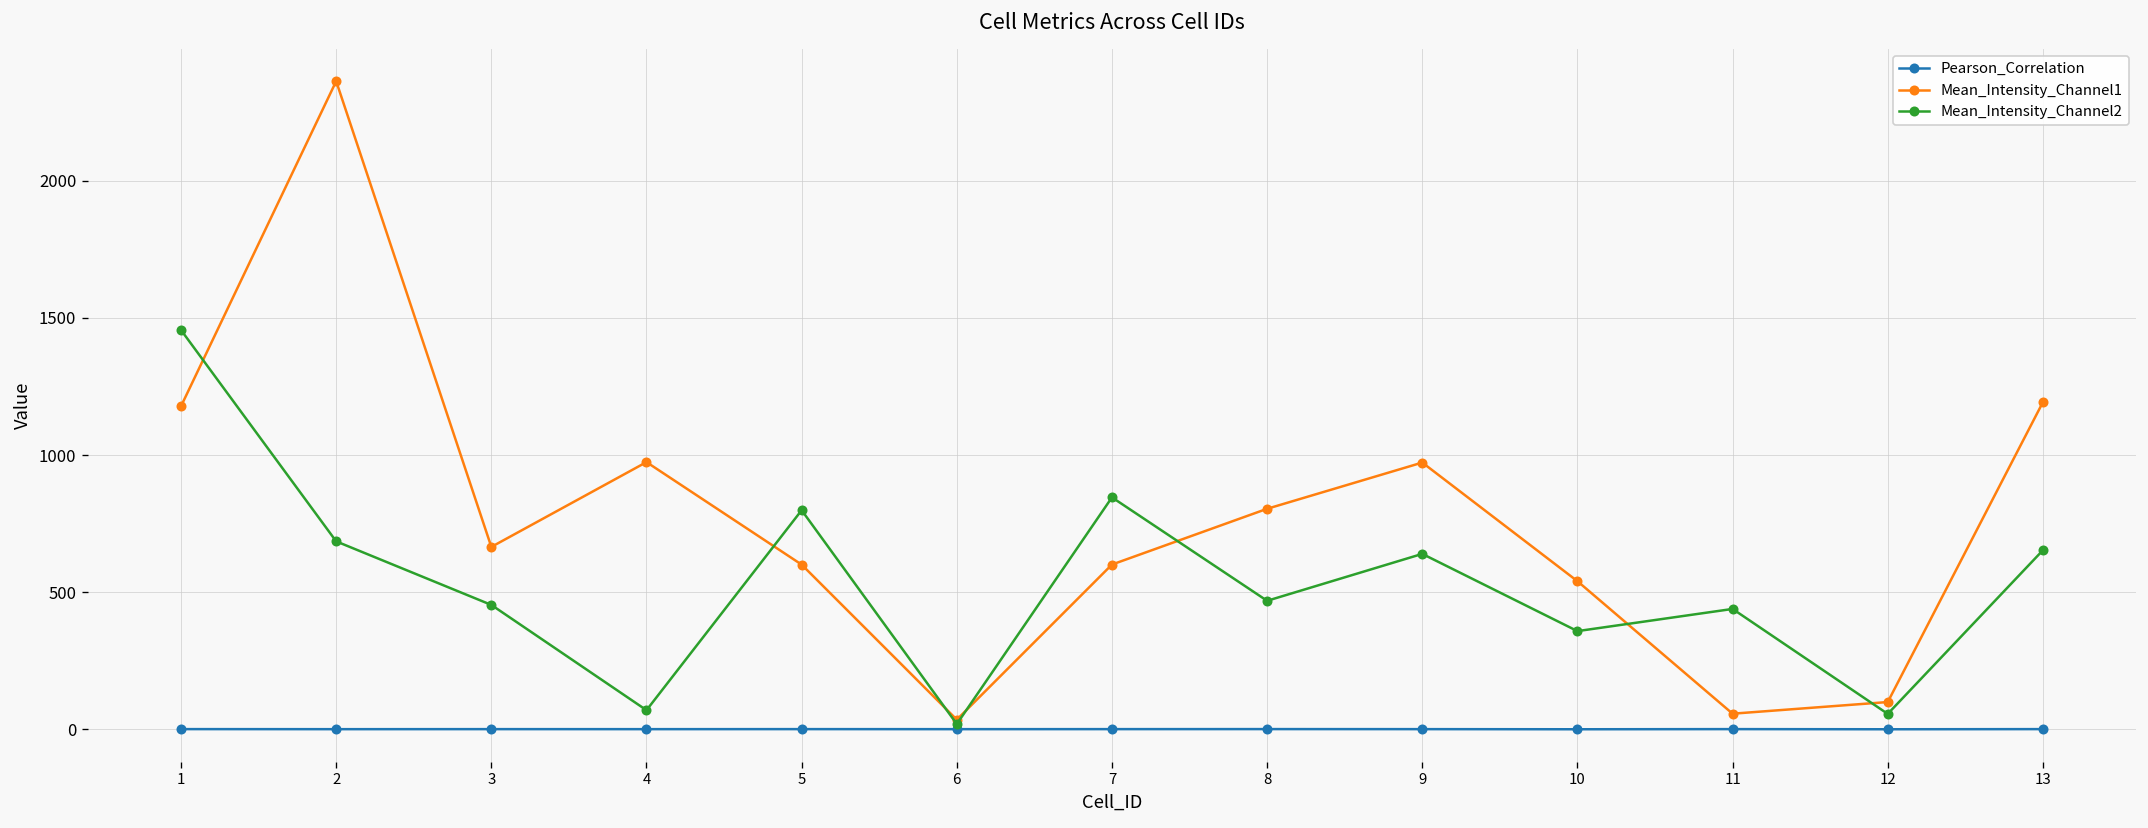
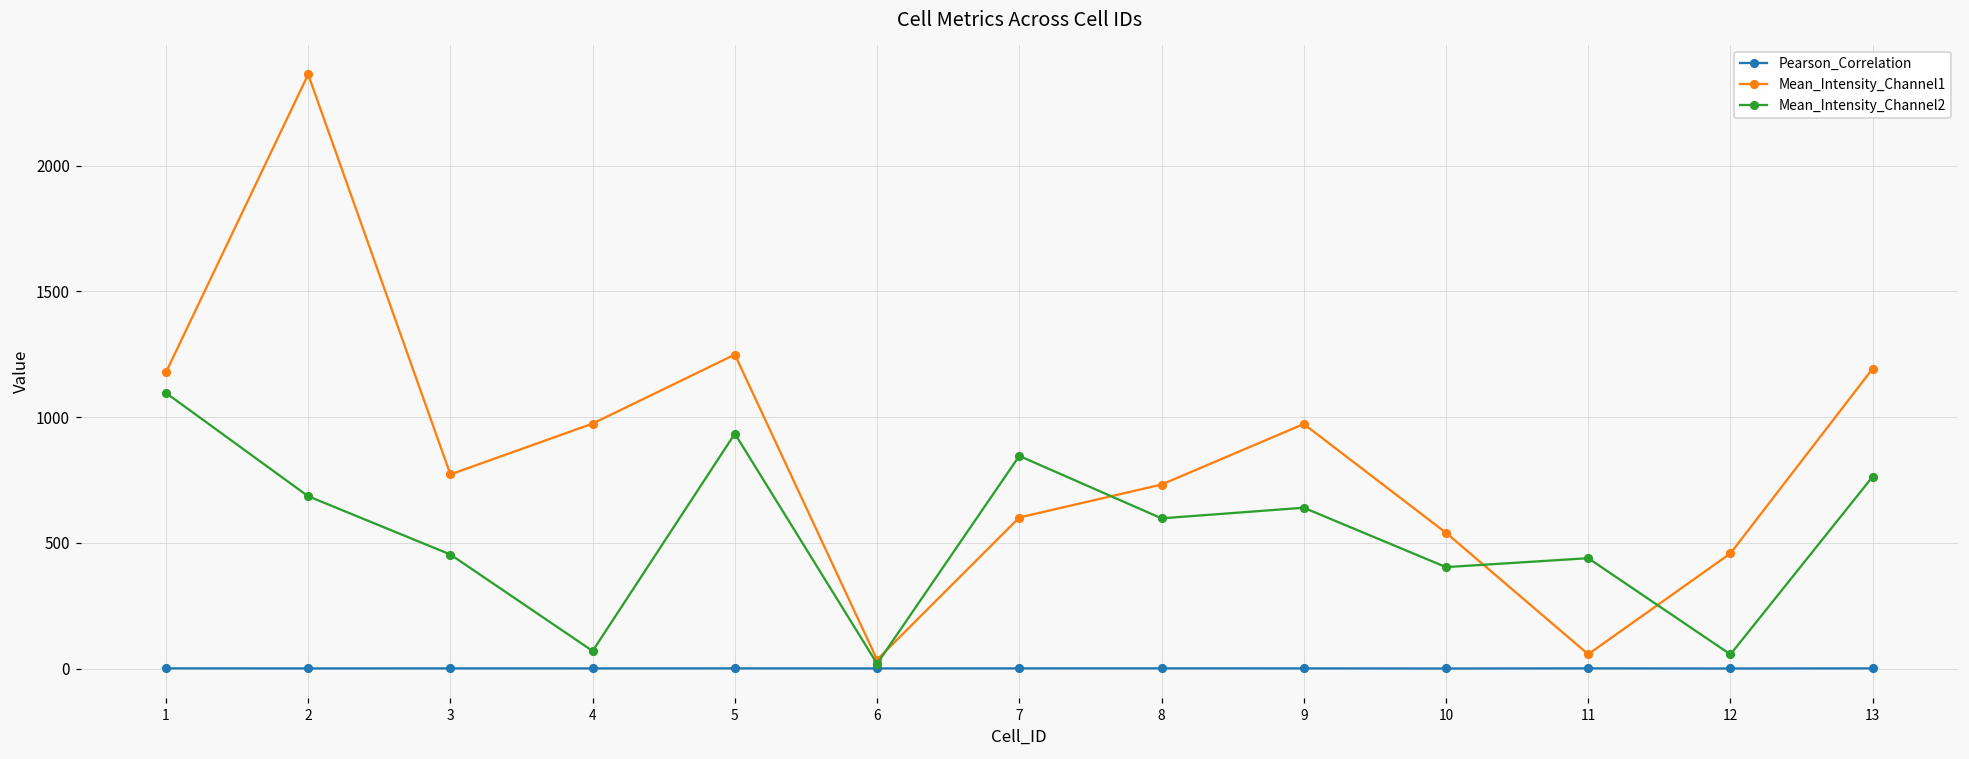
  {
    "Pearson_Correlation": {
      "1": 0,
      "2": 0,
      "3": 0,
      "4": 0,
      "5": 0,
      "6": 0,
      "7": 0,
      "8": 0,
      "9": 0,
      "10": 0,
      "11": 0,
      "12": 0,
      "13": 0
    },
    "Mean_Intensity_Channel1": {
      "1": 1180,
      "2": 2360,
-     "3": 670,
+     "3": 770,
      "4": 970,
-     "5": 600,
+     "5": 1250,
      "6": 40,
      "7": 600,
-     "8": 800,
+     "8": 730,
      "9": 970,
      "10": 540,
      "11": 60,
-     "12": 100,
+     "12": 460,
      "13": 1190
    },
    "Mean_Intensity_Channel2": {
-     "1": 1460,
+     "1": 1100,
      "2": 690,
      "3": 450,
      "4": 70,
-     "5": 800,
+     "5": 930,
      "6": 20,
      "7": 850,
-     "8": 470,
+     "8": 600,
      "9": 640,
-     "10": 360,
+     "10": 400,
      "11": 440,
      "12": 60,
-     "13": 650
+     "13": 760
    }
  }
